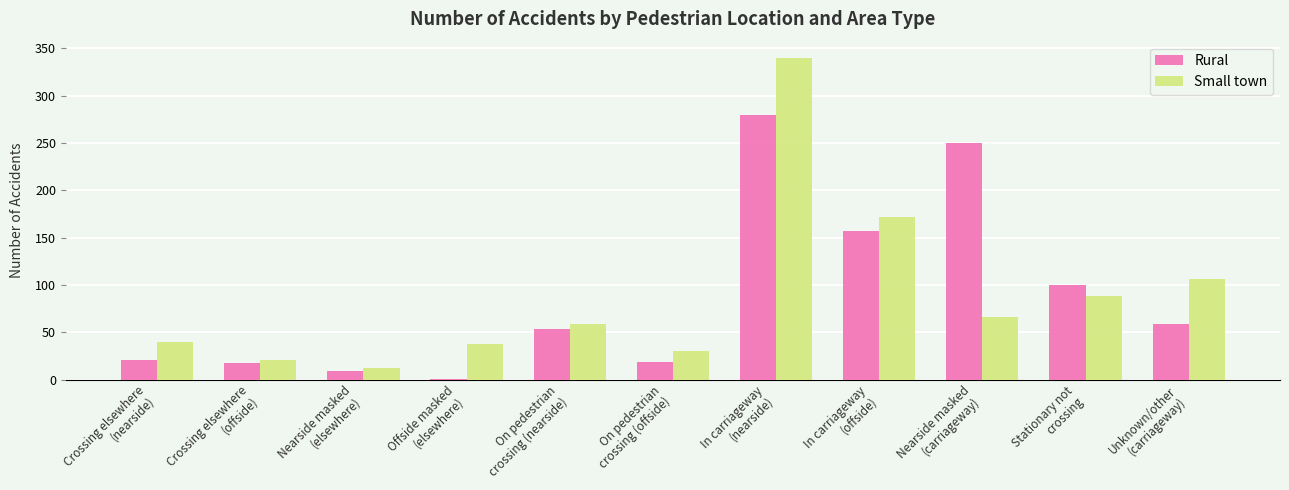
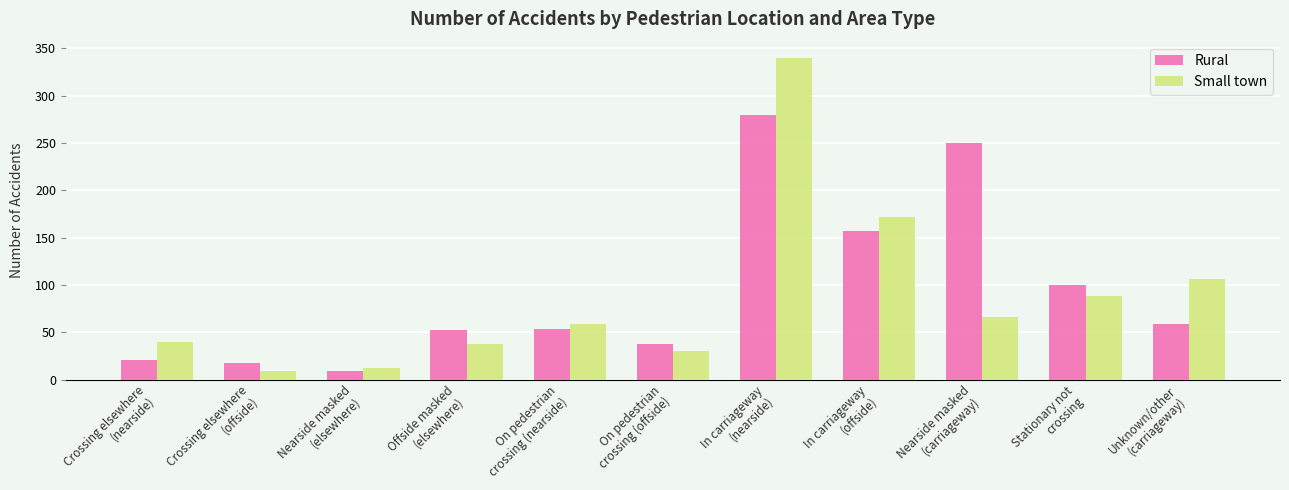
  {
    "Rural": {
      "Crossing elsewhere (nearside)": 20,
      "Crossing elsewhere (offside)": 20,
      "Nearside masked (elsewhere)": 10,
-     "Offside masked (elsewhere)": 0,
+     "Offside masked (elsewhere)": 50,
      "On pedestrian crossing (nearside)": 50,
-     "On pedestrian crossing (offside)": 20,
+     "On pedestrian crossing (offside)": 40,
      "In carriageway (nearside)": 280,
      "In carriageway (offside)": 160,
      "Nearside masked (carriageway)": 250,
      "Stationary not crossing": 100,
      "Unknown/other (carriageway)": 60
    },
    "Small town": {
      "Crossing elsewhere (nearside)": 40,
-     "Crossing elsewhere (offside)": 20,
+     "Crossing elsewhere (offside)": 10,
      "Nearside masked (elsewhere)": 10,
      "Offside masked (elsewhere)": 40,
      "On pedestrian crossing (nearside)": 60,
      "On pedestrian crossing (offside)": 30,
      "In carriageway (nearside)": 340,
      "In carriageway (offside)": 170,
      "Nearside masked (carriageway)": 70,
      "Stationary not crossing": 90,
      "Unknown/other (carriageway)": 110
    }
  }
